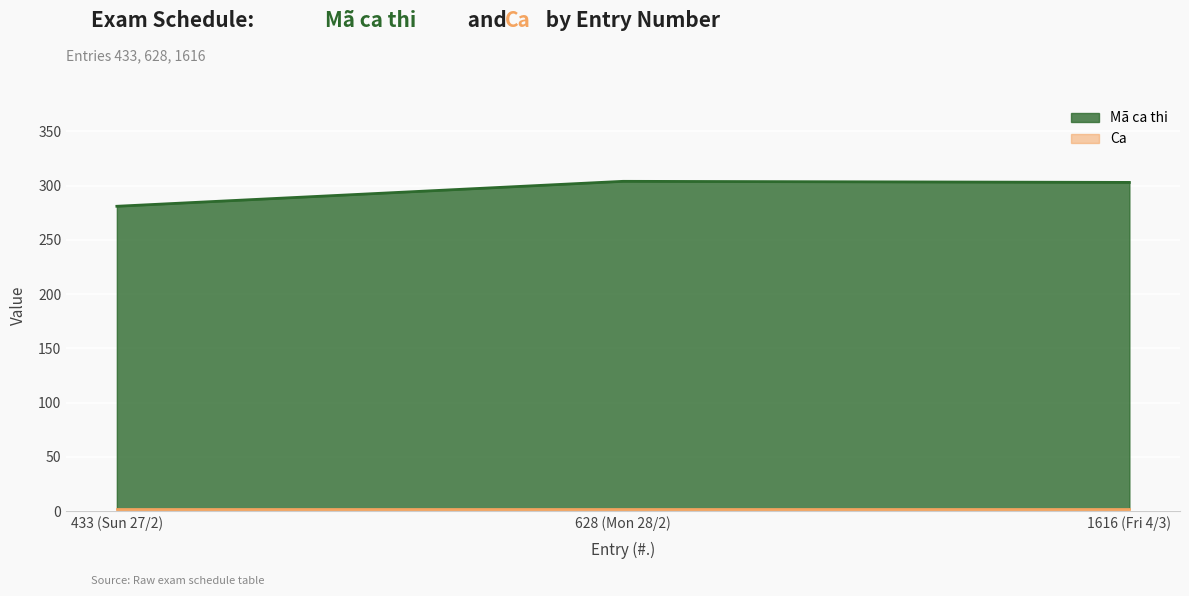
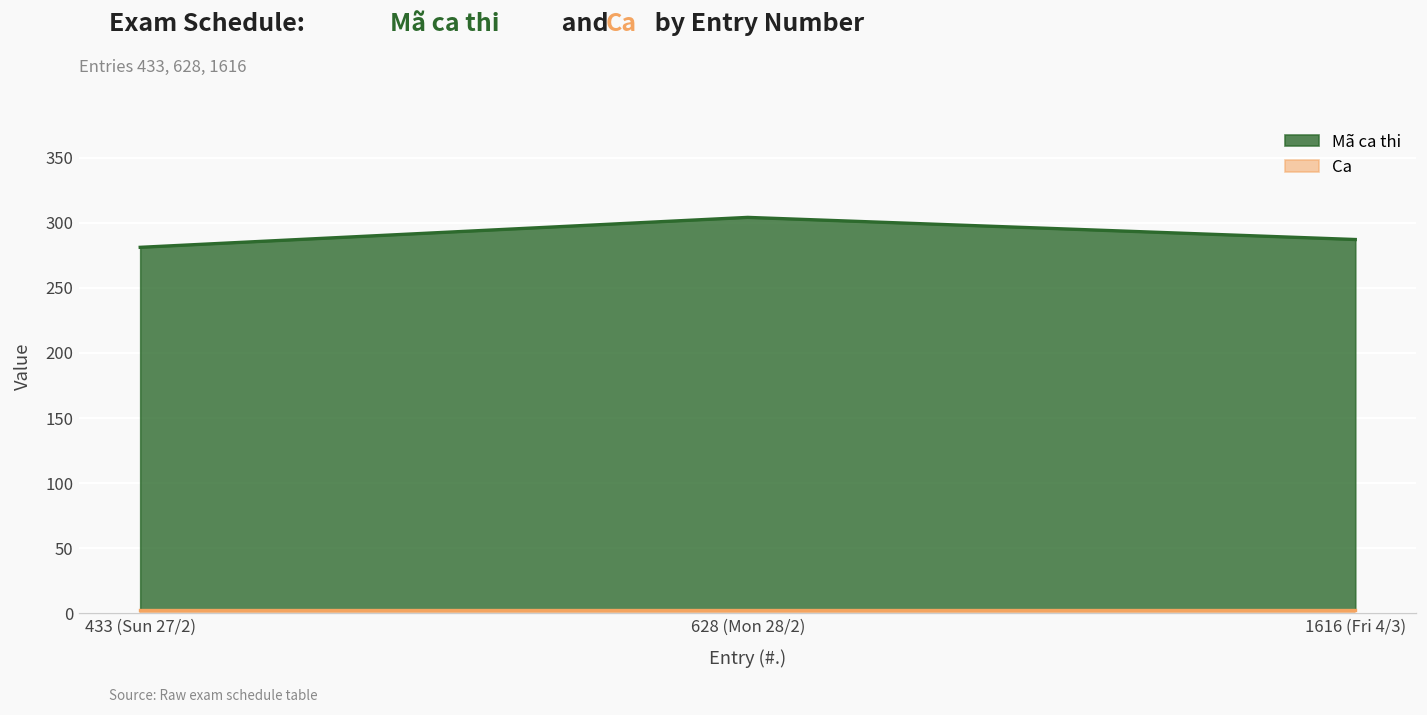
  {
    "Ca": {
      "433 (Sun 27/2)": 2,
      "628 (Mon 28/2)": 2,
      "1616 (Fri 4/3)": 2
    },
    "Mã ca thi": {
      "433 (Sun 27/2)": 279,
      "628 (Mon 28/2)": 302,
-     "1616 (Fri 4/3)": 301
+     "1616 (Fri 4/3)": 285
    }
  }
